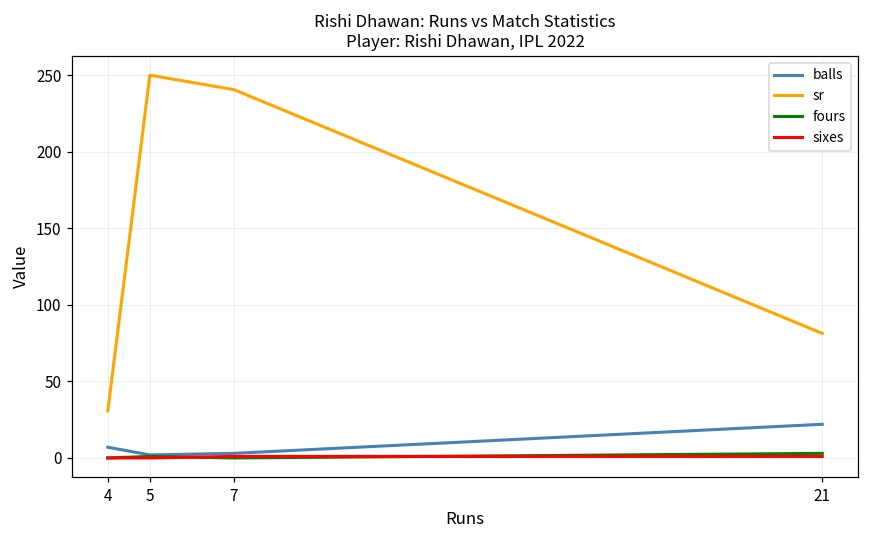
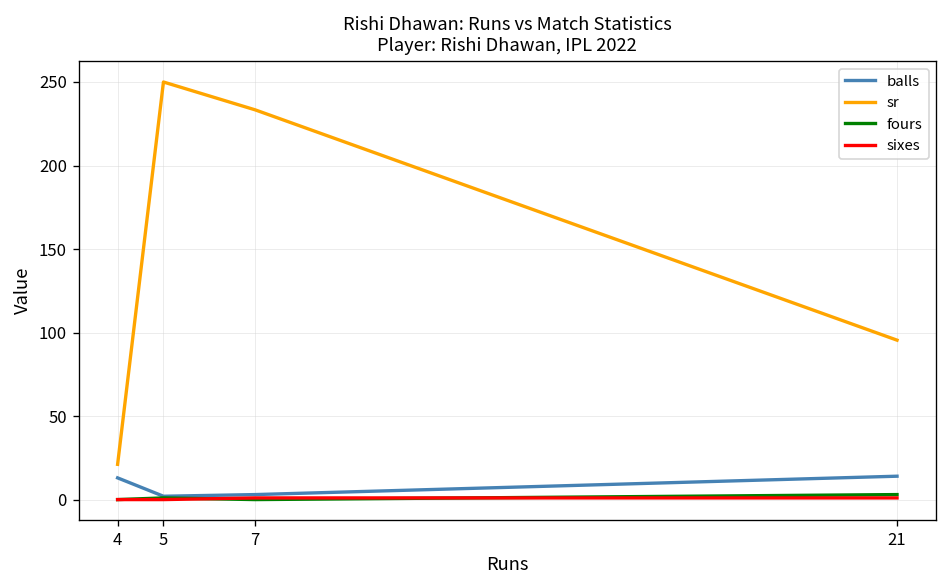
  {
    "balls": {
-     "4": 7,
+     "4": 13,
      "7": 3,
-     "21": 22
+     "21": 14
    },
    "sr": {
-     "4": 31,
+     "4": 21,
      "5": 250,
-     "7": 241,
-     "21": 81
+     "7": 233,
+     "21": 95
    },
    "fours": {
      "21": 3
    },
    "sixes": {
      "21": 1
    }
  }
